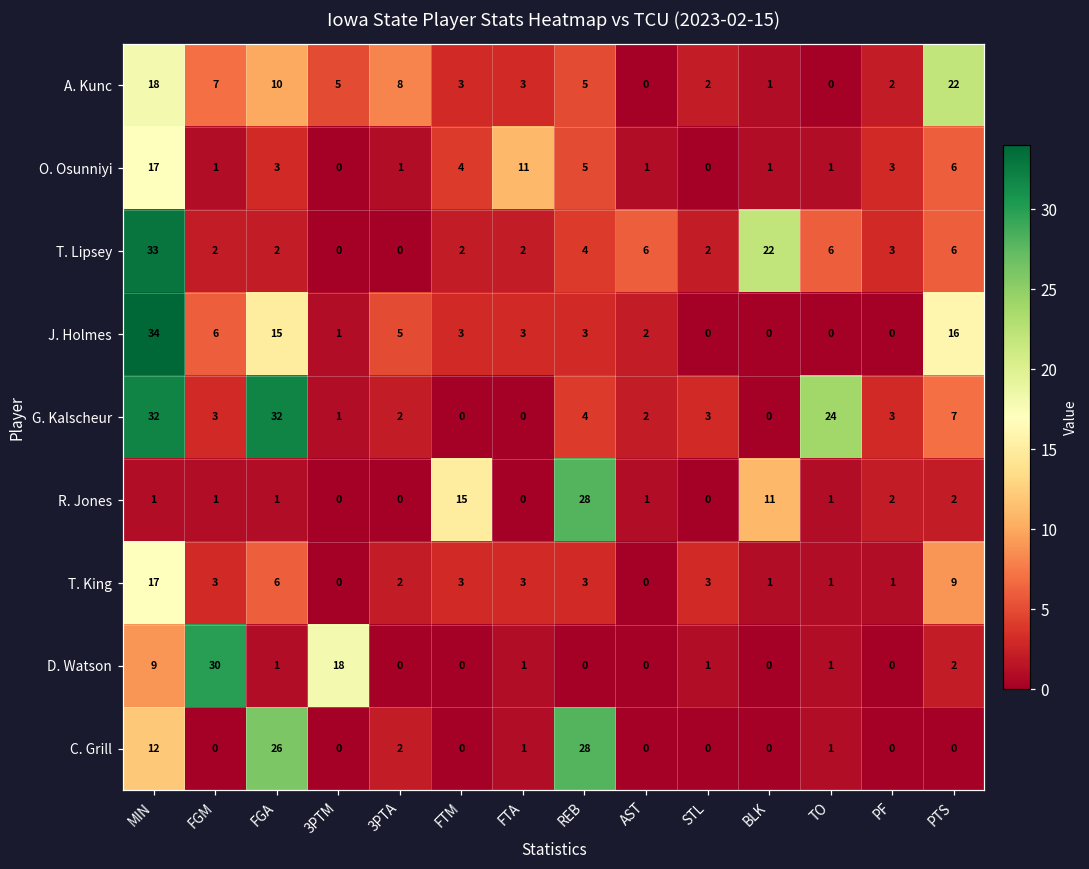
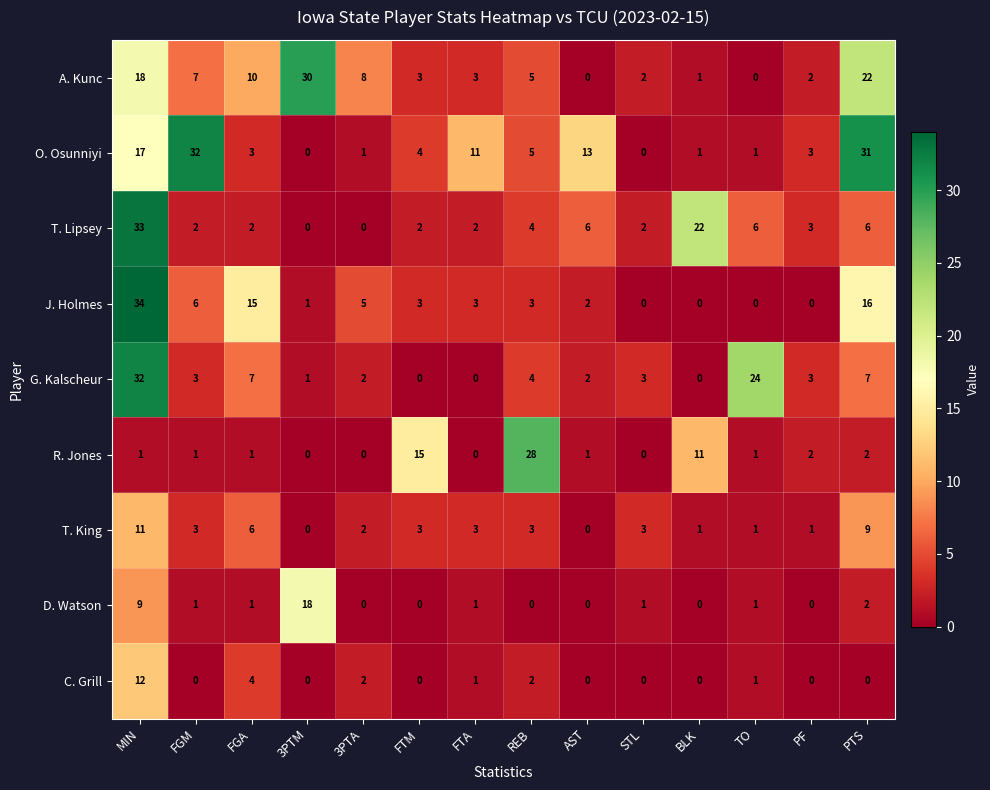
  {
    "A. Kunc": {
      "MIN": 18,
      "FGM": 7,
      "FGA": 10,
-     "3PTM": 5,
+     "3PTM": 30,
      "3PTA": 8,
      "FTM": 3,
      "FTA": 3,
      "REB": 5,
      "AST": 0,
      "STL": 2,
      "BLK": 1,
      "TO": 0,
      "PF": 2,
      "PTS": 22
    },
    "O. Osunniyi": {
      "MIN": 17,
-     "FGM": 1,
+     "FGM": 32,
      "FGA": 3,
      "3PTM": 0,
      "3PTA": 1,
      "FTM": 4,
      "FTA": 11,
      "REB": 5,
-     "AST": 1,
+     "AST": 13,
      "STL": 0,
      "BLK": 1,
      "TO": 1,
      "PF": 3,
-     "PTS": 6
+     "PTS": 31
    },
    "T. Lipsey": {
      "MIN": 33,
      "FGM": 2,
      "FGA": 2,
      "3PTM": 0,
      "3PTA": 0,
      "FTM": 2,
      "FTA": 2,
      "REB": 4,
      "AST": 6,
      "STL": 2,
      "BLK": 22,
      "TO": 6,
      "PF": 3,
      "PTS": 6
    },
    "J. Holmes": {
      "MIN": 34,
      "FGM": 6,
      "FGA": 15,
      "3PTM": 1,
      "3PTA": 5,
      "FTM": 3,
      "FTA": 3,
      "REB": 3,
      "AST": 2,
      "STL": 0,
      "BLK": 0,
      "TO": 0,
      "PF": 0,
      "PTS": 16
    },
    "G. Kalscheur": {
      "MIN": 32,
      "FGM": 3,
-     "FGA": 32,
+     "FGA": 7,
      "3PTM": 1,
      "3PTA": 2,
      "FTM": 0,
      "FTA": 0,
      "REB": 4,
      "AST": 2,
      "STL": 3,
      "BLK": 0,
      "TO": 24,
      "PF": 3,
      "PTS": 7
    },
    "R. Jones": {
      "MIN": 1,
      "FGM": 1,
      "FGA": 1,
      "3PTM": 0,
      "3PTA": 0,
      "FTM": 15,
      "FTA": 0,
      "REB": 28,
      "AST": 1,
      "STL": 0,
      "BLK": 11,
      "TO": 1,
      "PF": 2,
      "PTS": 2
    },
    "T. King": {
-     "MIN": 17,
+     "MIN": 11,
      "FGM": 3,
      "FGA": 6,
      "3PTM": 0,
      "3PTA": 2,
      "FTM": 3,
      "FTA": 3,
      "REB": 3,
      "AST": 0,
      "STL": 3,
      "BLK": 1,
      "TO": 1,
      "PF": 1,
      "PTS": 9
    },
    "D. Watson": {
      "MIN": 9,
-     "FGM": 30,
+     "FGM": 1,
      "FGA": 1,
      "3PTM": 18,
      "3PTA": 0,
      "FTM": 0,
      "FTA": 1,
      "REB": 0,
      "AST": 0,
      "STL": 1,
      "BLK": 0,
      "TO": 1,
      "PF": 0,
      "PTS": 2
    },
    "C. Grill": {
      "MIN": 12,
      "FGM": 0,
-     "FGA": 26,
+     "FGA": 4,
      "3PTM": 0,
      "3PTA": 2,
      "FTM": 0,
      "FTA": 1,
-     "REB": 28,
+     "REB": 2,
      "AST": 0,
      "STL": 0,
      "BLK": 0,
      "TO": 1,
      "PF": 0,
      "PTS": 0
    }
  }
